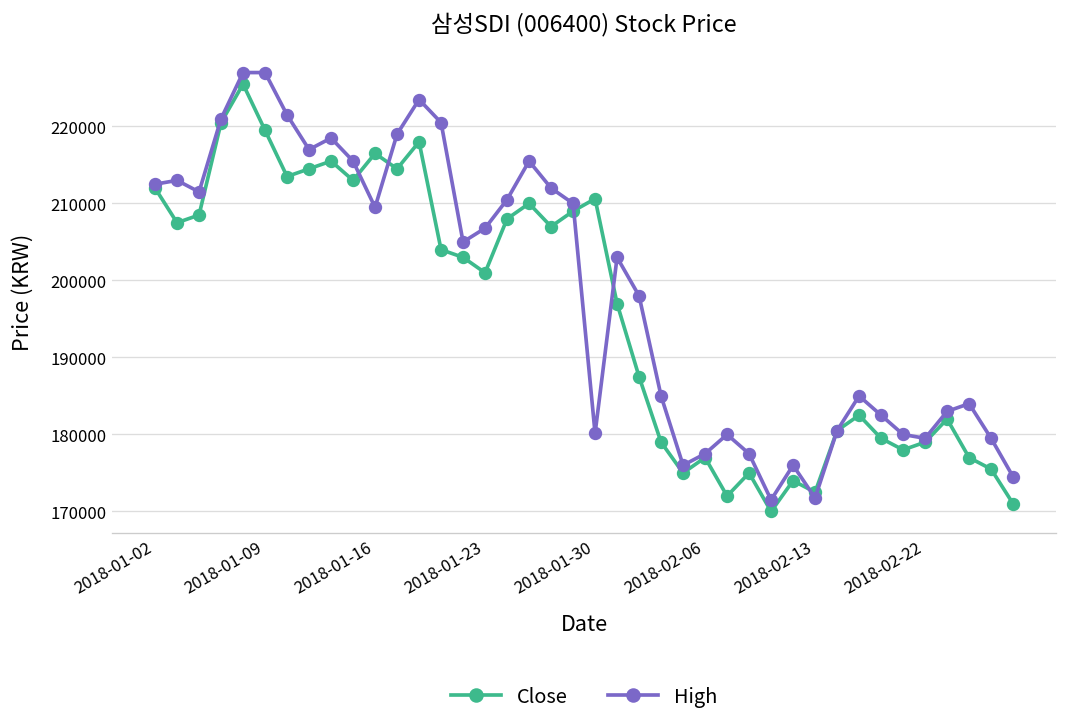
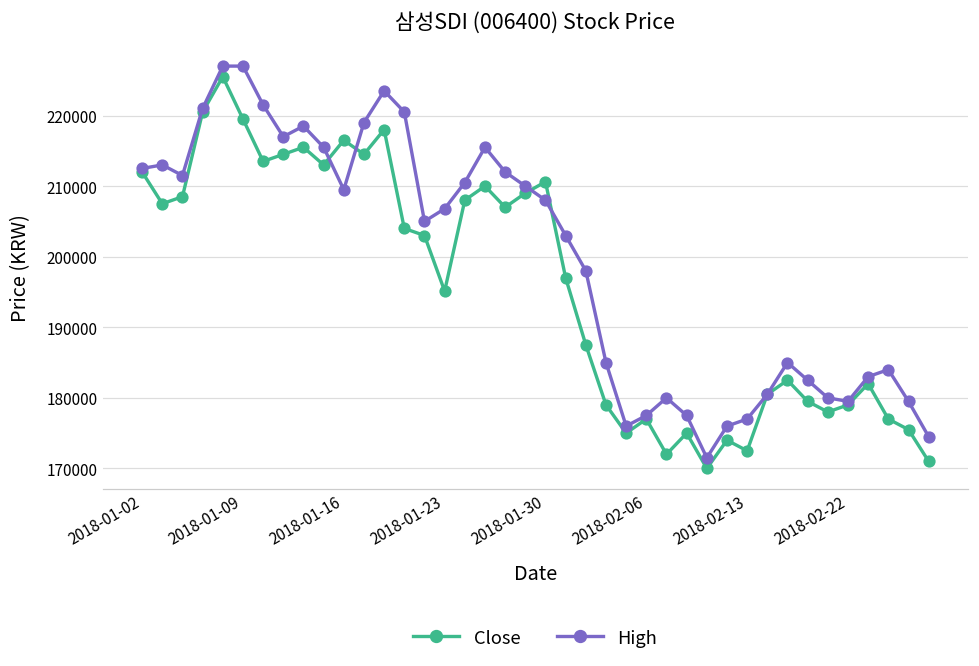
  {
    "Close": {
      "2018-01-02": 212000,
      "2018-01-09": 220000,
      "2018-01-16": 217000,
-     "2018-01-23": 201000,
+     "2018-01-23": 195000,
      "2018-01-30": 211000,
      "2018-02-06": 177000,
      "2018-02-13": 173000,
      "2018-02-22": 179000
    },
    "High": {
      "2018-01-02": 213000,
      "2018-01-09": 227000,
      "2018-01-16": 209000,
      "2018-01-23": 207000,
-     "2018-01-30": 180000,
+     "2018-01-30": 208000,
      "2018-02-06": 178000,
-     "2018-02-13": 172000,
+     "2018-02-13": 177000,
      "2018-02-22": 180000
    }
  }
